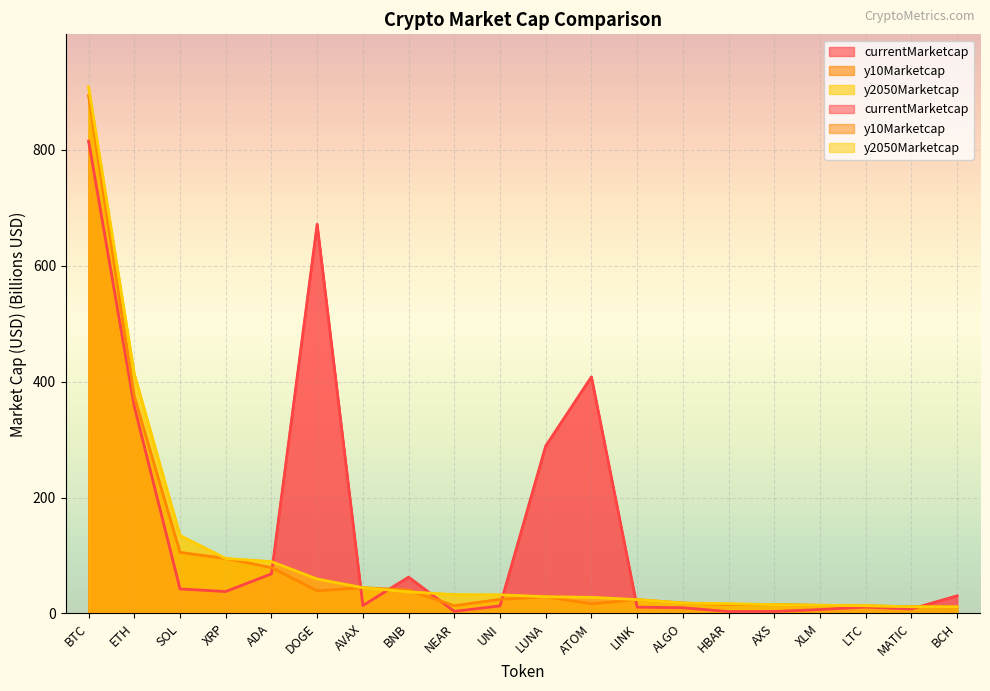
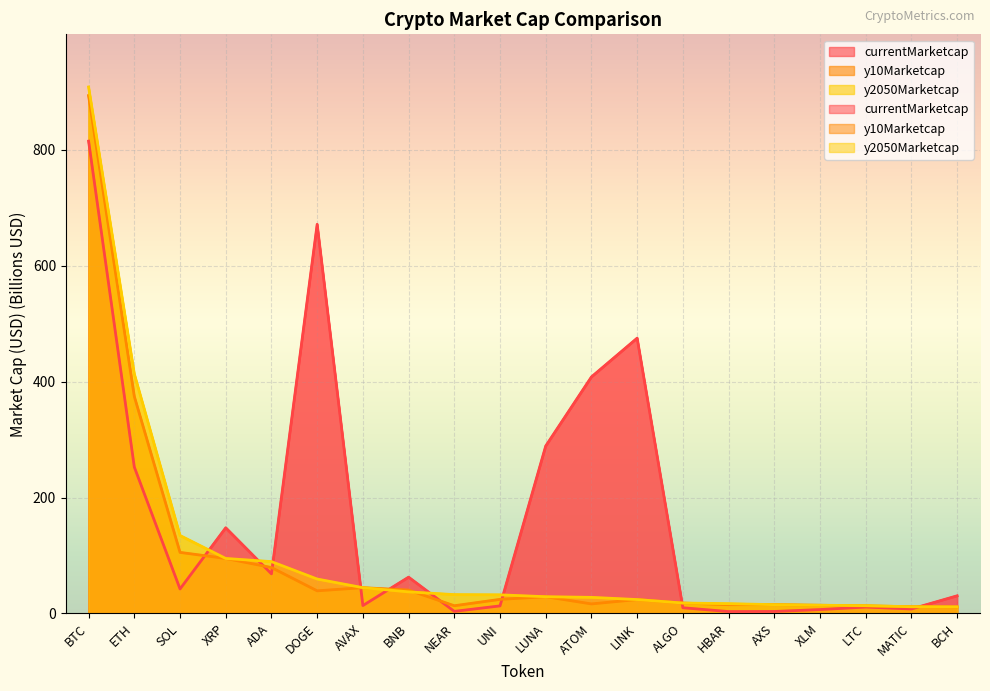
  {
    "currentMarketcap": {
      "BTC": 820,
-     "ETH": 360,
+     "ETH": 250,
      "SOL": 40,
-     "XRP": 40,
+     "XRP": 150,
      "ADA": 70,
      "DOGE": 670,
      "AVAX": 10,
      "BNB": 60,
      "NEAR": 0,
      "UNI": 10,
      "LUNA": 290,
      "ATOM": 410,
-     "LINK": 10,
+     "LINK": 480,
      "ALGO": 10,
      "HBAR": 0,
      "AXS": 0,
      "XLM": 10,
      "BCH": 30
    }
  }
